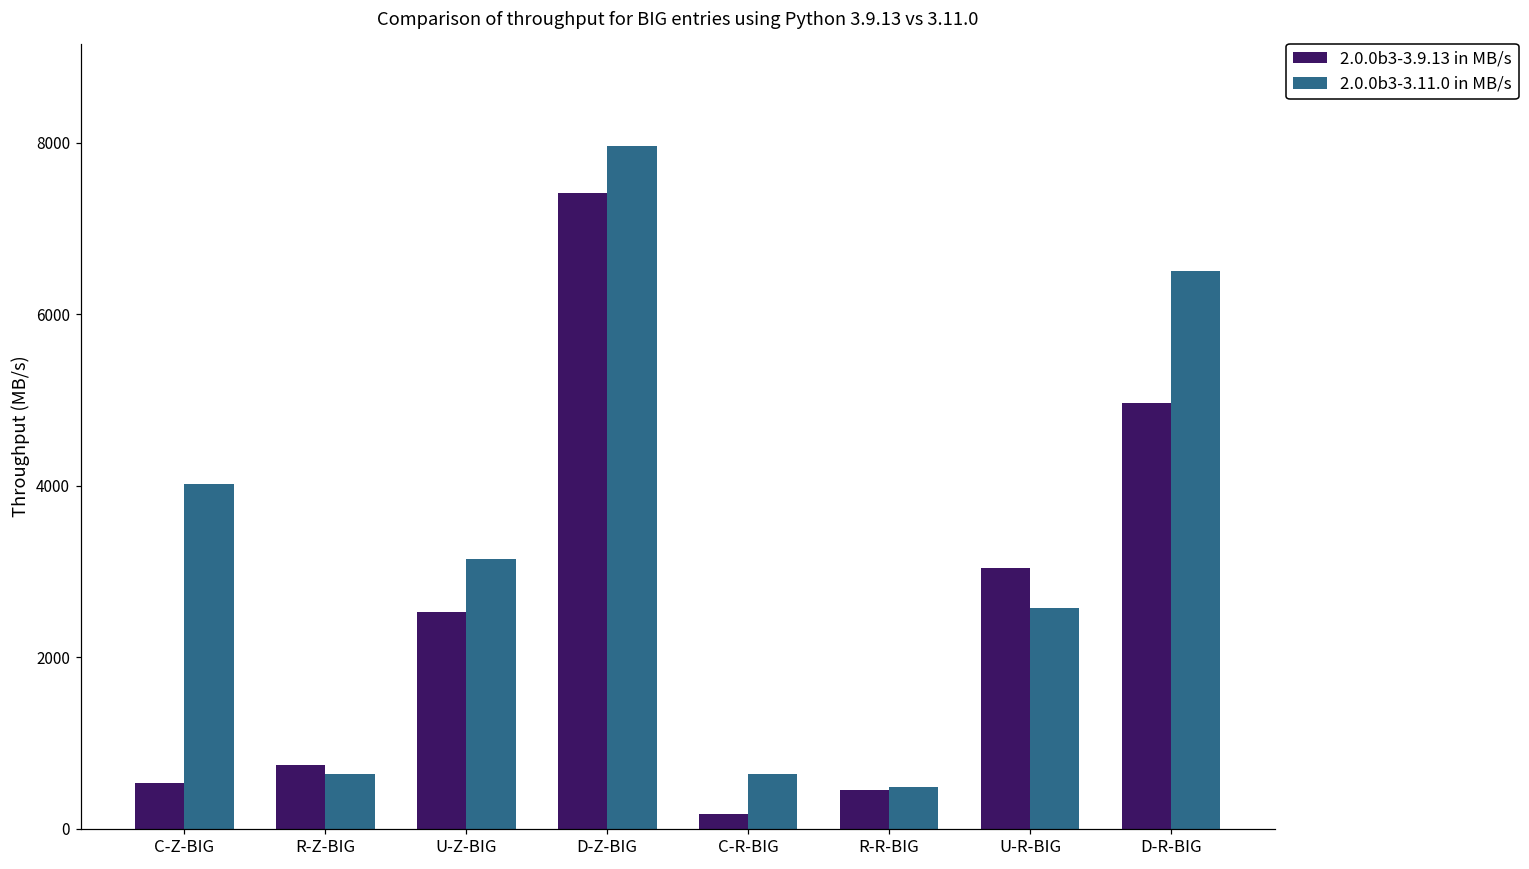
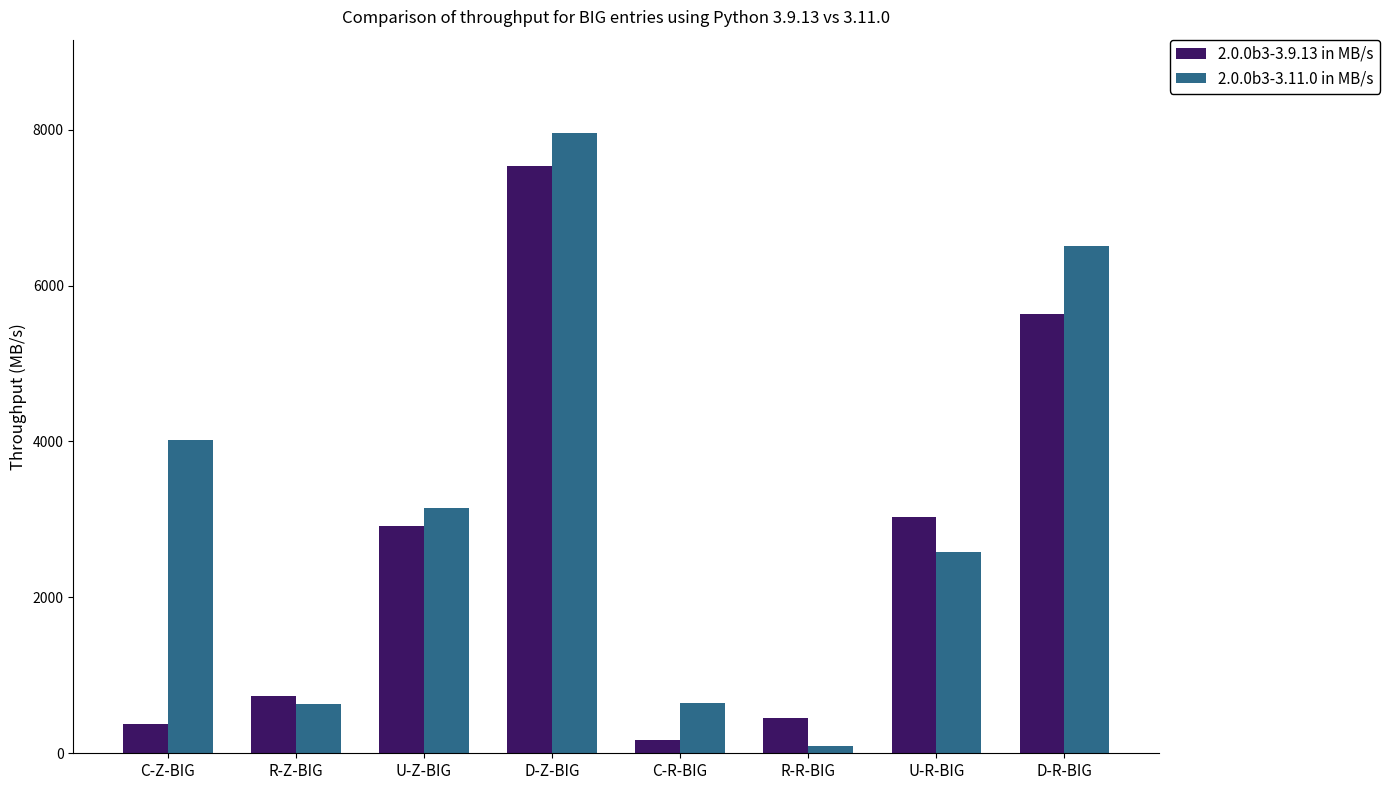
  {
    "2.0.0b3-3.9.13 in MB/s": {
-     "C-Z-BIG": 500,
+     "C-Z-BIG": 400,
      "R-Z-BIG": 700,
-     "U-Z-BIG": 2500,
-     "D-Z-BIG": 7400,
+     "U-Z-BIG": 2900,
+     "D-Z-BIG": 7500,
      "C-R-BIG": 200,
      "R-R-BIG": 500,
      "U-R-BIG": 3000,
-     "D-R-BIG": 5000
+     "D-R-BIG": 5600
    },
    "2.0.0b3-3.11.0 in MB/s": {
      "C-Z-BIG": 4000,
      "R-Z-BIG": 600,
      "U-Z-BIG": 3100,
      "D-Z-BIG": 8000,
      "C-R-BIG": 600,
-     "R-R-BIG": 500,
+     "R-R-BIG": 100,
      "U-R-BIG": 2600,
      "D-R-BIG": 6500
    }
  }
